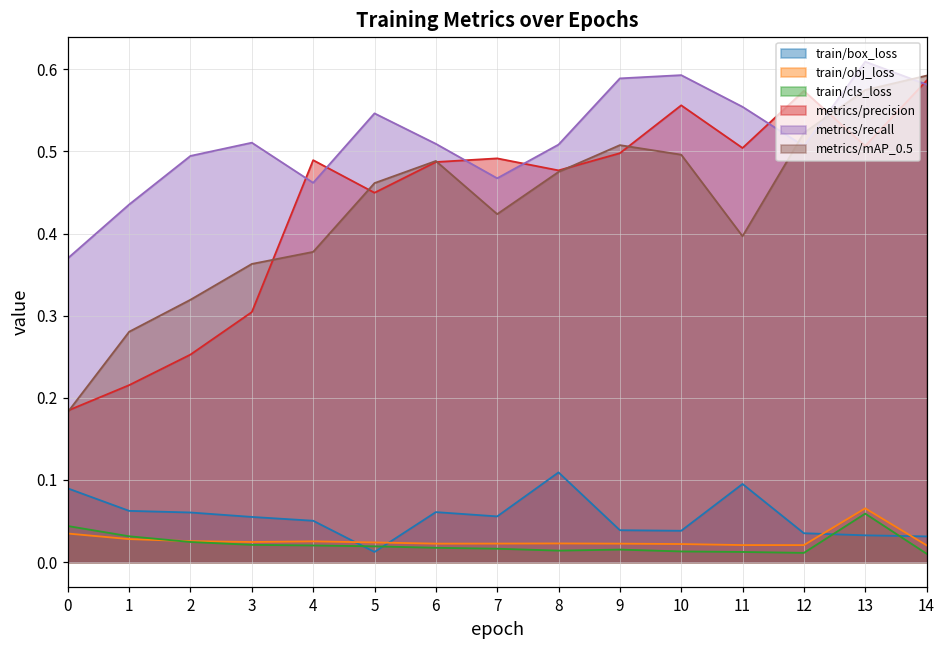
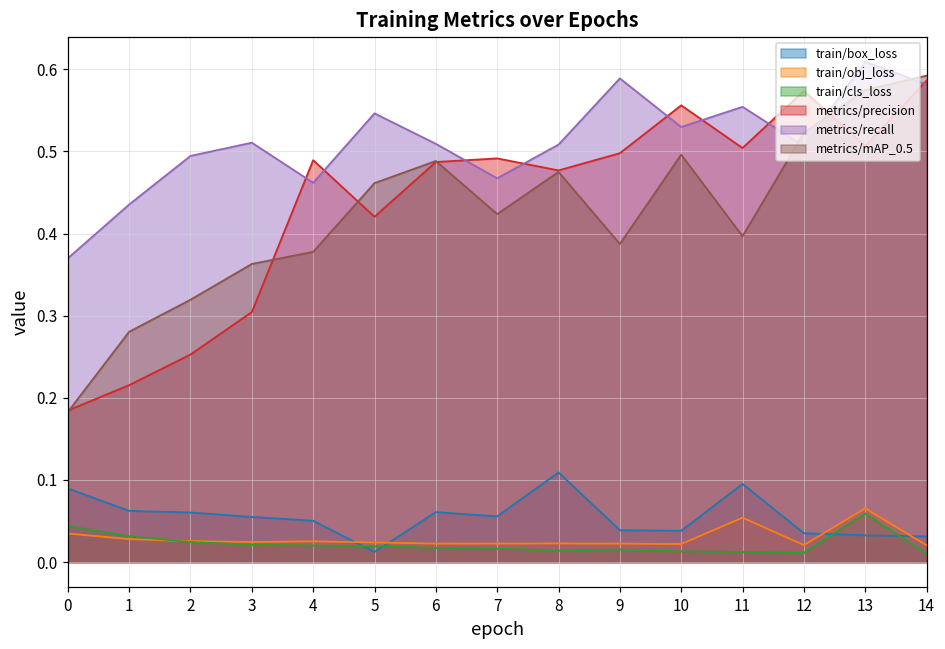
  {
    "train/box_loss": {
      "0": 0.09,
      "1": 0.06,
      "2": 0.06,
      "3": 0.05,
      "4": 0.05,
      "5": 0.01,
      "6": 0.06,
      "7": 0.06,
      "8": 0.11,
      "9": 0.04,
      "10": 0.04,
      "11": 0.10,
      "12": 0.04,
      "13": 0.03,
      "14": 0.03
    },
    "train/obj_loss": {
      "0": 0.03,
      "1": 0.03,
      "3": 0.02,
      "4": 0.03,
      "5": 0.02,
      "6": 0.02,
      "7": 0.02,
      "8": 0.02,
      "9": 0.02,
      "10": 0.02,
-     "11": 0.02,
+     "11": 0.05,
      "12": 0.02,
      "13": 0.07,
      "14": 0.02
    },
    "train/cls_loss": {
      "0": 0.04,
      "1": 0.03,
      "3": 0.02,
      "4": 0.02,
      "5": 0.02,
      "6": 0.02,
      "7": 0.02,
      "8": 0.01,
      "9": 0.02,
      "10": 0.01,
      "11": 0.01,
      "12": 0.01,
      "13": 0.06,
      "14": 0.01
    },
    "metrics/precision": {
      "1": 0.22,
      "2": 0.25,
      "3": 0.30,
      "4": 0.49,
-     "5": 0.45,
+     "5": 0.42,
      "7": 0.49,
      "9": 0.50,
      "10": 0.56,
      "11": 0.50,
      "14": 0.59
    },
    "metrics/recall": {
      "0": 0.37,
      "1": 0.44,
      "2": 0.49,
      "3": 0.51,
      "4": 0.46,
      "5": 0.55,
      "6": 0.51,
      "7": 0.47,
      "8": 0.51,
      "9": 0.59,
-     "10": 0.59,
+     "10": 0.53,
      "11": 0.55,
      "14": 0.58
    },
    "metrics/mAP_0.5": {
      "1": 0.28,
      "2": 0.32,
      "3": 0.36,
      "4": 0.38,
      "5": 0.46,
      "7": 0.42,
-     "9": 0.51,
+     "9": 0.39,
      "10": 0.50,
      "11": 0.40,
      "14": 0.59
    }
  }
